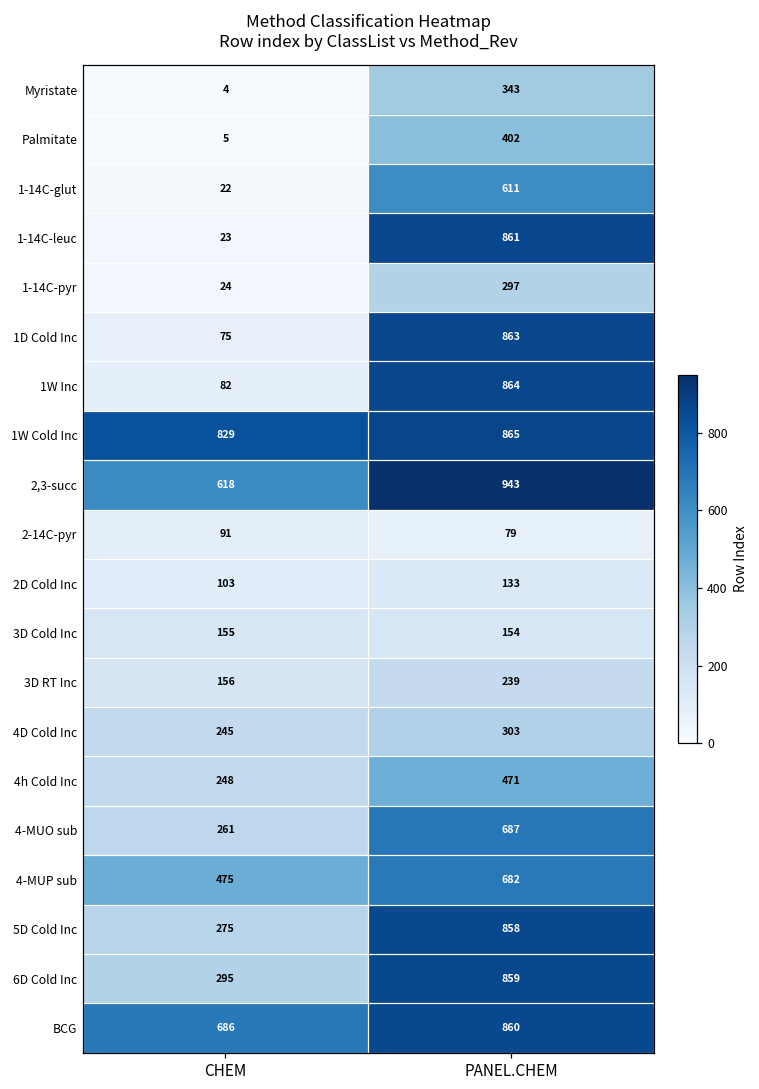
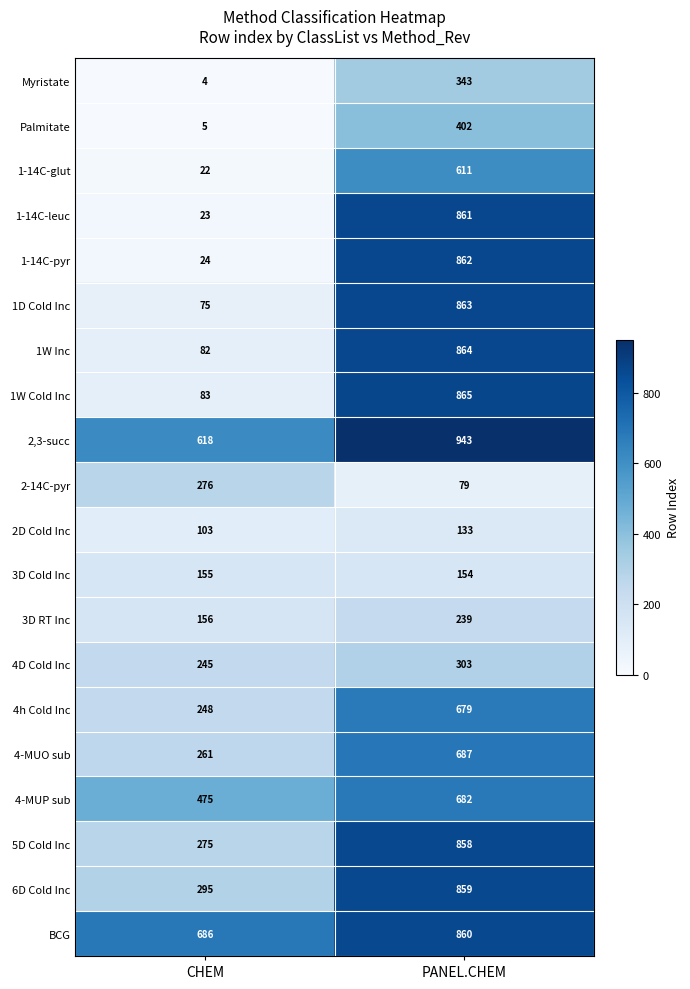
  {
    "Myristate": {
      "CHEM": 4,
      "PANEL.CHEM": 343
    },
    "Palmitate": {
      "CHEM": 5,
      "PANEL.CHEM": 402
    },
    "1-14C-glut": {
      "CHEM": 22,
      "PANEL.CHEM": 611
    },
    "1-14C-leuc": {
      "CHEM": 23,
      "PANEL.CHEM": 861
    },
    "1-14C-pyr": {
      "CHEM": 24,
-     "PANEL.CHEM": 297
+     "PANEL.CHEM": 862
    },
    "1D Cold Inc": {
      "CHEM": 75,
      "PANEL.CHEM": 863
    },
    "1W Inc": {
      "CHEM": 82,
      "PANEL.CHEM": 864
    },
    "1W Cold Inc": {
-     "CHEM": 829,
+     "CHEM": 83,
      "PANEL.CHEM": 865
    },
    "2,3-succ": {
      "CHEM": 618,
      "PANEL.CHEM": 943
    },
    "2-14C-pyr": {
-     "CHEM": 91,
+     "CHEM": 276,
      "PANEL.CHEM": 79
    },
    "2D Cold Inc": {
      "CHEM": 103,
      "PANEL.CHEM": 133
    },
    "3D Cold Inc": {
      "CHEM": 155,
      "PANEL.CHEM": 154
    },
    "3D RT Inc": {
      "CHEM": 156,
      "PANEL.CHEM": 239
    },
    "4D Cold Inc": {
      "CHEM": 245,
      "PANEL.CHEM": 303
    },
    "4h Cold Inc": {
      "CHEM": 248,
-     "PANEL.CHEM": 471
+     "PANEL.CHEM": 679
    },
    "4-MUO sub": {
      "CHEM": 261,
      "PANEL.CHEM": 687
    },
    "4-MUP sub": {
      "CHEM": 475,
      "PANEL.CHEM": 682
    },
    "5D Cold Inc": {
      "CHEM": 275,
      "PANEL.CHEM": 858
    },
    "6D Cold Inc": {
      "CHEM": 295,
      "PANEL.CHEM": 859
    },
    "BCG": {
      "CHEM": 686,
      "PANEL.CHEM": 860
    }
  }
